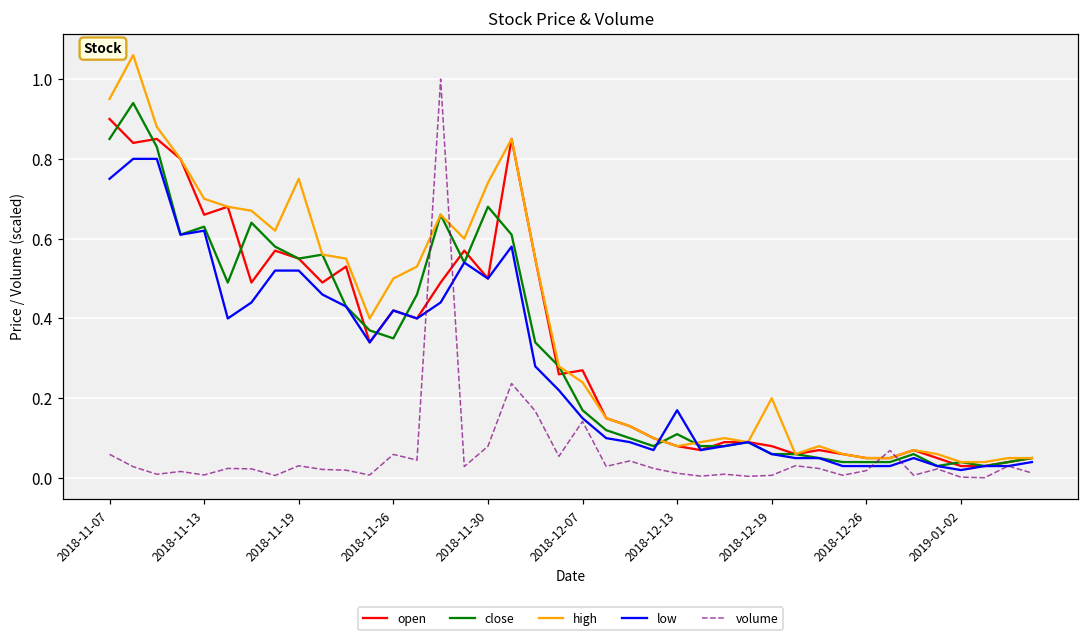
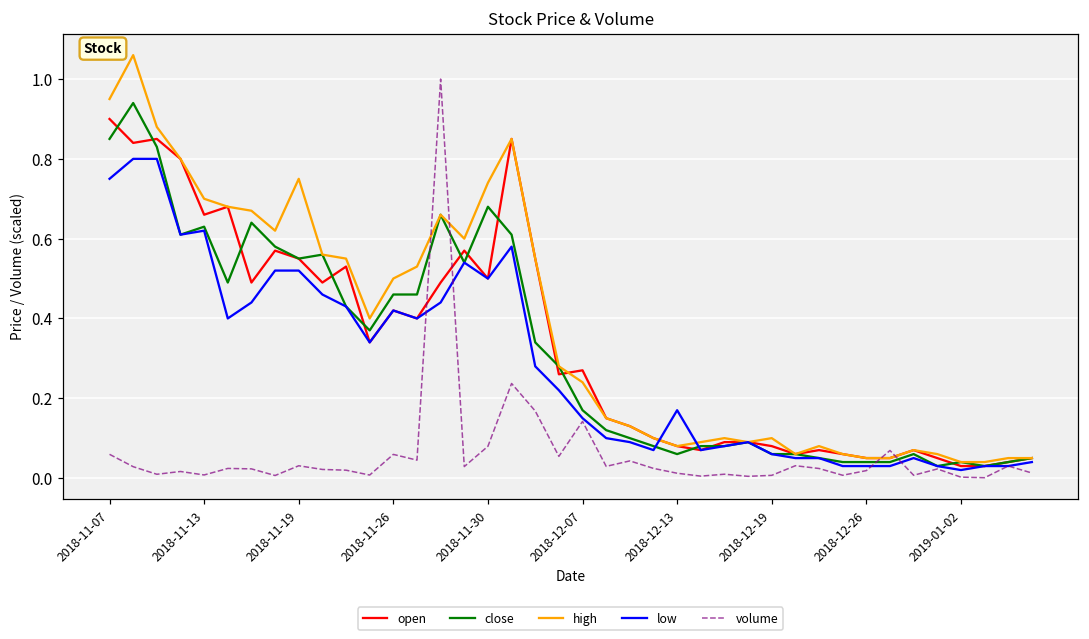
  {
    "open": {
      "2018-11-07": 0.90,
      "2018-11-13": 0.66,
      "2018-12-07": 0.27,
      "2018-12-19": 0.08,
      "2019-01-02": 0.03
    },
    "close": {
      "2018-11-07": 0.85,
      "2018-11-13": 0.63,
-     "2018-11-26": 0.35,
+     "2018-11-26": 0.46,
      "2018-11-30": 0.68,
      "2018-12-07": 0.17,
-     "2018-12-13": 0.11,
+     "2018-12-13": 0.06,
      "2018-12-26": 0.04
    },
    "high": {
      "2018-11-07": 0.95,
      "2018-11-13": 0.7,
      "2018-11-19": 0.75,
      "2018-11-26": 0.5,
      "2018-11-30": 0.74,
      "2018-12-07": 0.24,
-     "2018-12-19": 0.2
+     "2018-12-19": 0.1
    },
    "low": {
      "2018-11-07": 0.75,
      "2018-11-13": 0.62,
      "2018-11-19": 0.52,
      "2018-12-07": 0.15,
      "2018-12-13": 0.17,
      "2018-12-26": 0.03,
      "2019-01-02": 0.02
    },
    "volume": {
      "2018-11-07": 0.06,
      "2018-11-13": 0.01,
      "2018-11-19": 0.03,
      "2018-11-26": 0.06,
      "2018-11-30": 0.08,
      "2018-12-07": 0.14,
      "2018-12-13": 0.01,
      "2018-12-19": 0.01,
      "2018-12-26": 0.02,
      "2019-01-02": 0.00
    }
  }
